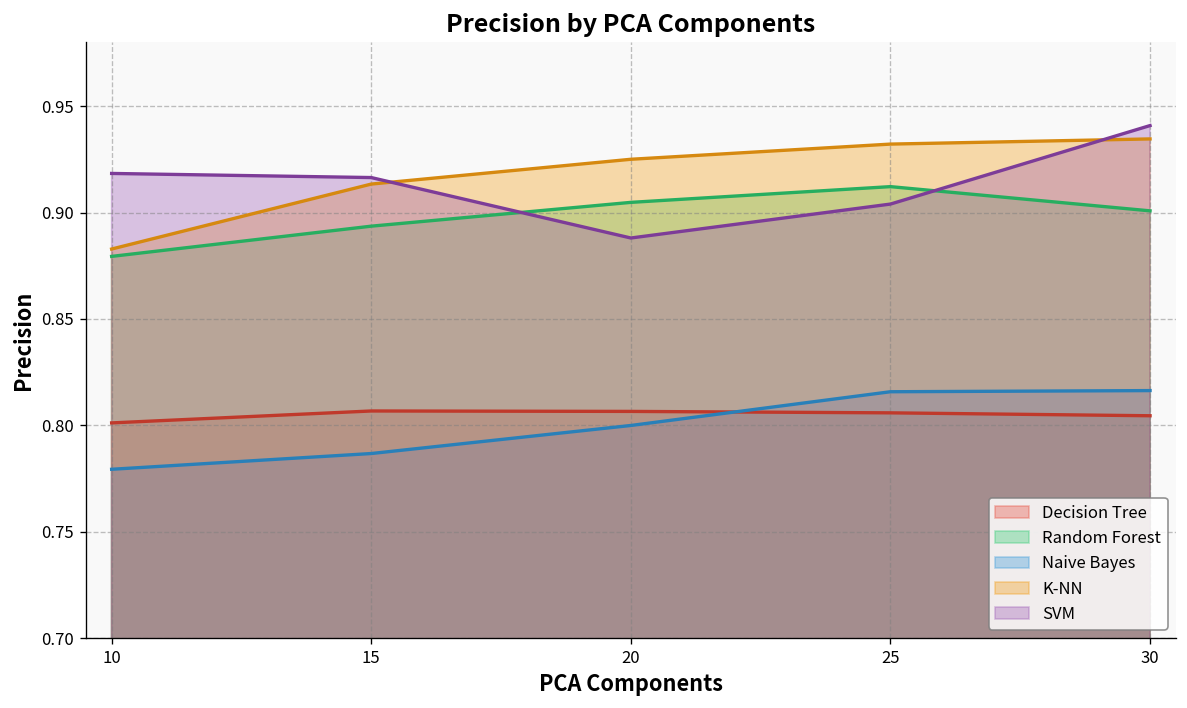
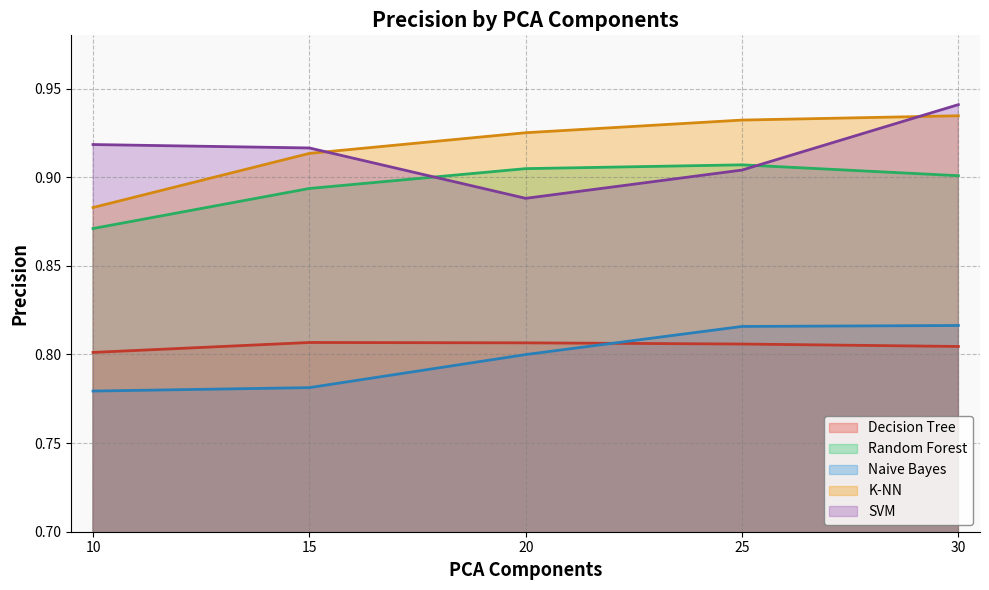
  {
    "Random Forest": {
-     "10": 0.879,
+     "10": 0.871,
      "15": 0.894,
      "20": 0.905,
-     "25": 0.912,
+     "25": 0.907,
      "30": 0.901
    },
    "Naive Bayes": {
      "10": 0.779,
-     "15": 0.787,
+     "15": 0.781,
      "20": 0.800,
      "25": 0.816,
      "30": 0.816
    },
    "SVM": {
      "10": 0.918,
      "15": 0.916,
      "20": 0.888,
      "25": 0.904,
      "30": 0.941
    }
  }
